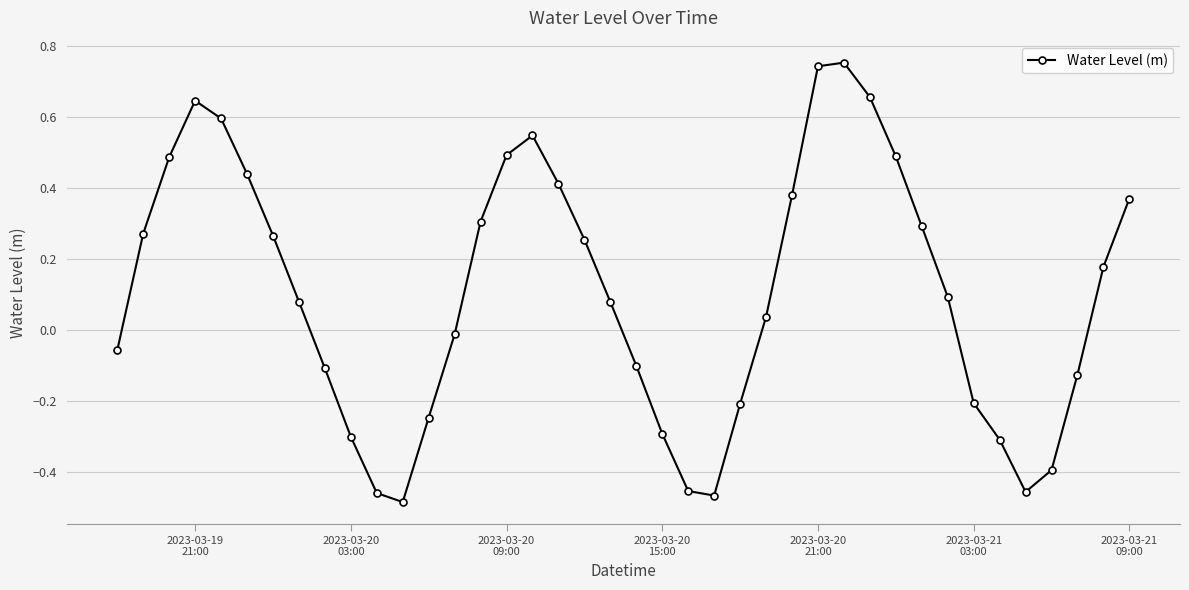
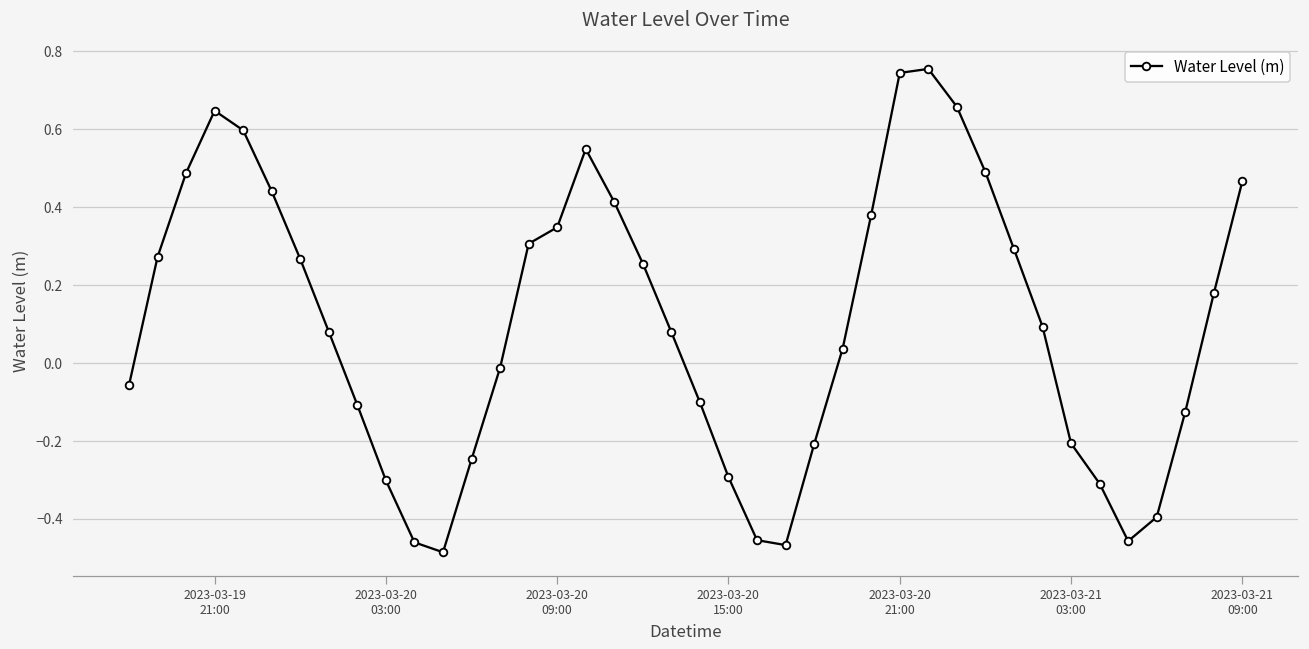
  {
    "2023-03-19 21:00": 0.65,
    "2023-03-20 03:00": -0.30,
-   "2023-03-20 09:00": 0.49,
+   "2023-03-20 09:00": 0.35,
    "2023-03-20 15:00": -0.29,
    "2023-03-20 21:00": 0.74,
    "2023-03-21 03:00": -0.21,
-   "2023-03-21 09:00": 0.37
+   "2023-03-21 09:00": 0.47
  }
